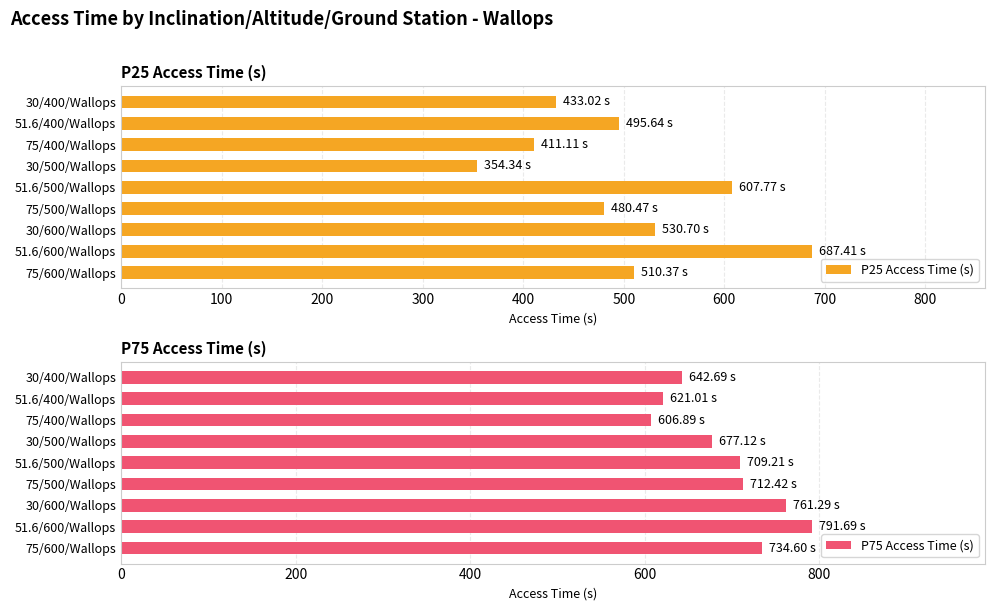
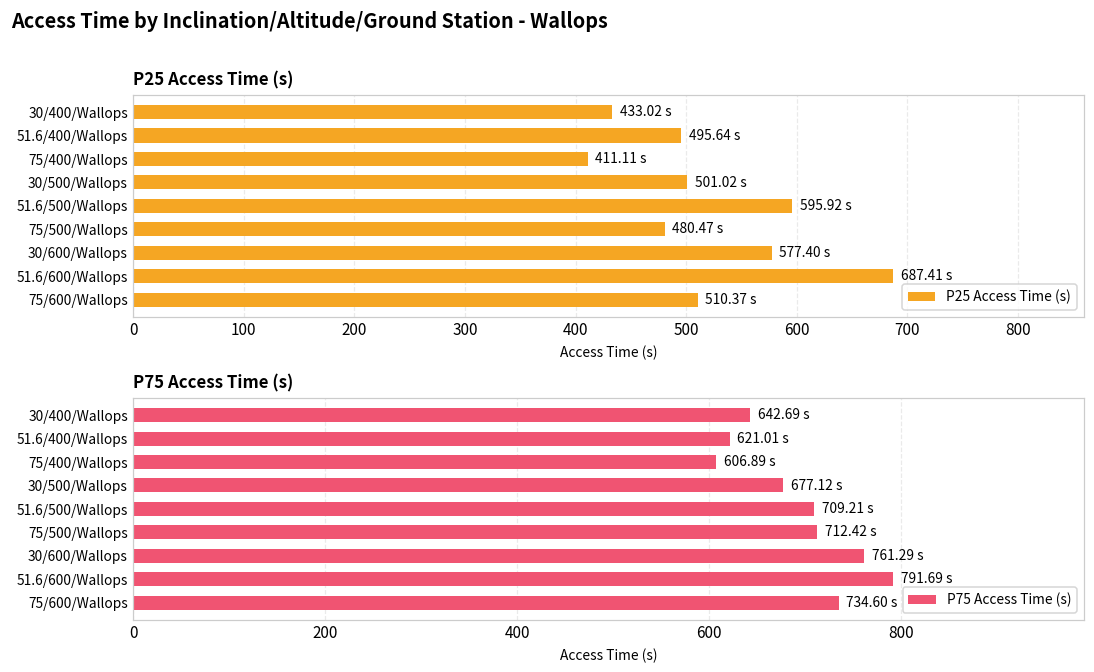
  {
    "P25 Access Time (s)": {
      "30/400/Wallops": 433.02,
      "51.6/400/Wallops": 495.64,
      "75/400/Wallops": 411.11,
-     "30/500/Wallops": 354.34,
-     "51.6/500/Wallops": 607.77,
+     "30/500/Wallops": 501.02,
+     "51.6/500/Wallops": 595.92,
      "75/500/Wallops": 480.47,
-     "30/600/Wallops": 530.70,
+     "30/600/Wallops": 577.40,
      "51.6/600/Wallops": 687.41,
      "75/600/Wallops": 510.37
    },
    "P75 Access Time (s)": {
      "30/400/Wallops": 642.69,
      "51.6/400/Wallops": 621.01,
      "75/400/Wallops": 606.89,
      "30/500/Wallops": 677.12,
      "51.6/500/Wallops": 709.21,
      "75/500/Wallops": 712.42,
      "30/600/Wallops": 761.29,
      "51.6/600/Wallops": 791.69,
      "75/600/Wallops": 734.60
    }
  }
